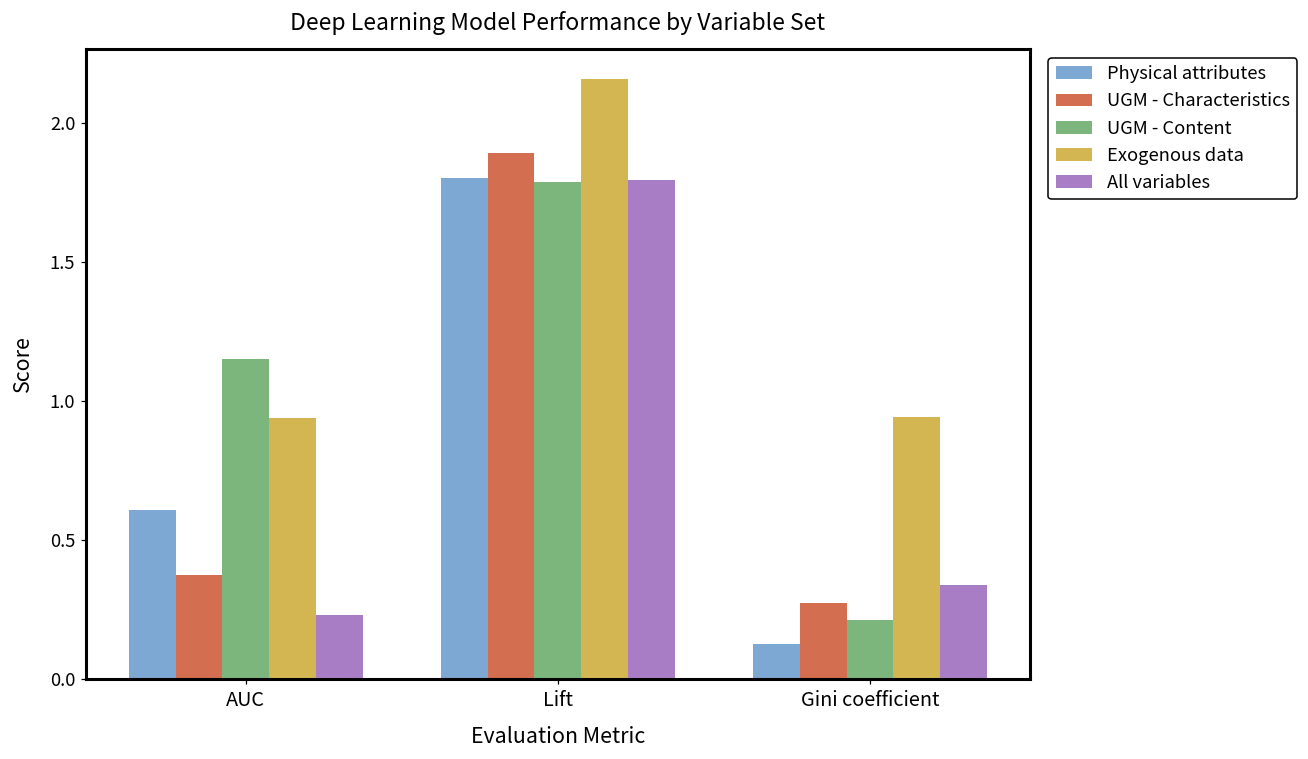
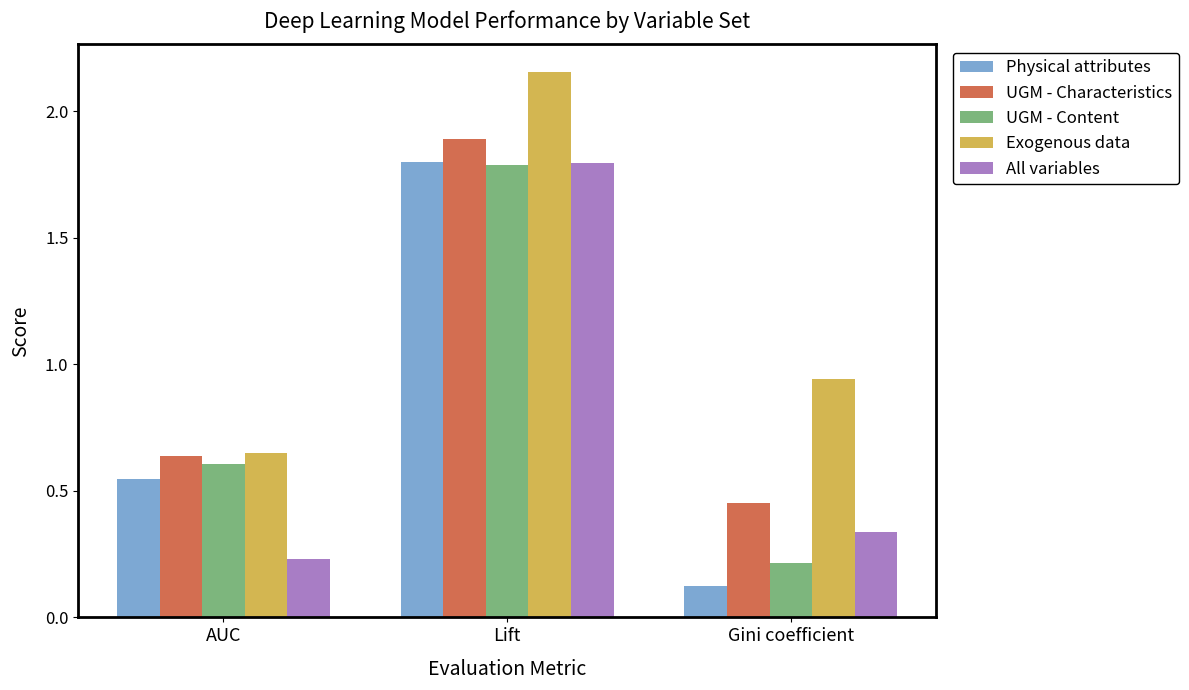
  {
    "Physical attributes": {
-     "AUC": 0.61,
+     "AUC": 0.55,
      "Lift": 1.80,
      "Gini coefficient": 0.13
    },
    "UGM - Characteristics": {
-     "AUC": 0.37,
+     "AUC": 0.64,
      "Lift": 1.89,
-     "Gini coefficient": 0.27
+     "Gini coefficient": 0.45
    },
    "UGM - Content": {
-     "AUC": 1.15,
+     "AUC": 0.61,
      "Lift": 1.79,
      "Gini coefficient": 0.21
    },
    "Exogenous data": {
-     "AUC": 0.94,
+     "AUC": 0.65,
      "Lift": 2.16,
      "Gini coefficient": 0.94
    },
    "All variables": {
      "AUC": 0.23,
      "Lift": 1.80,
      "Gini coefficient": 0.34
    }
  }
